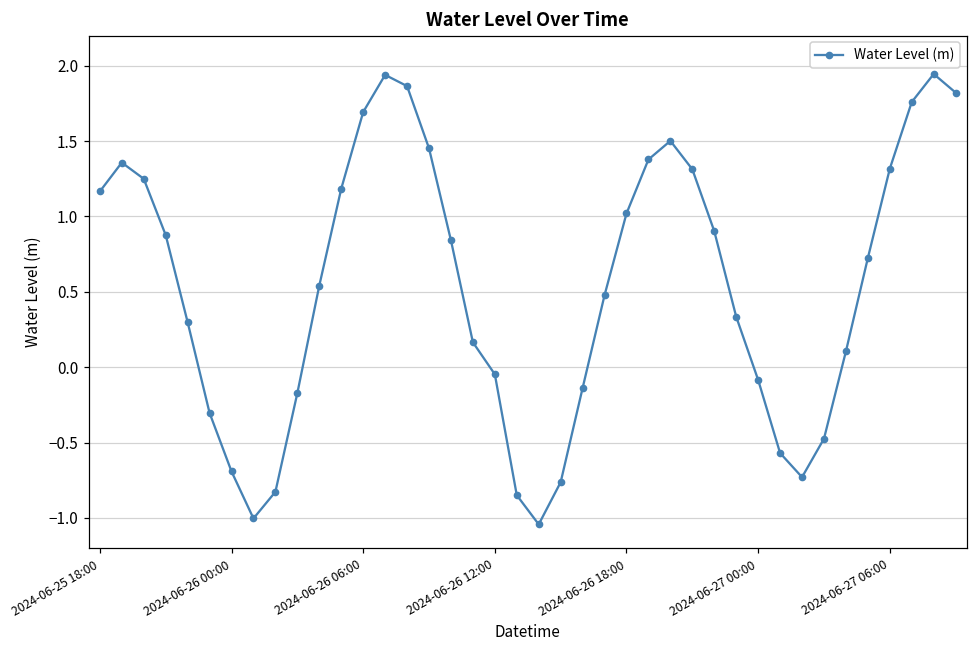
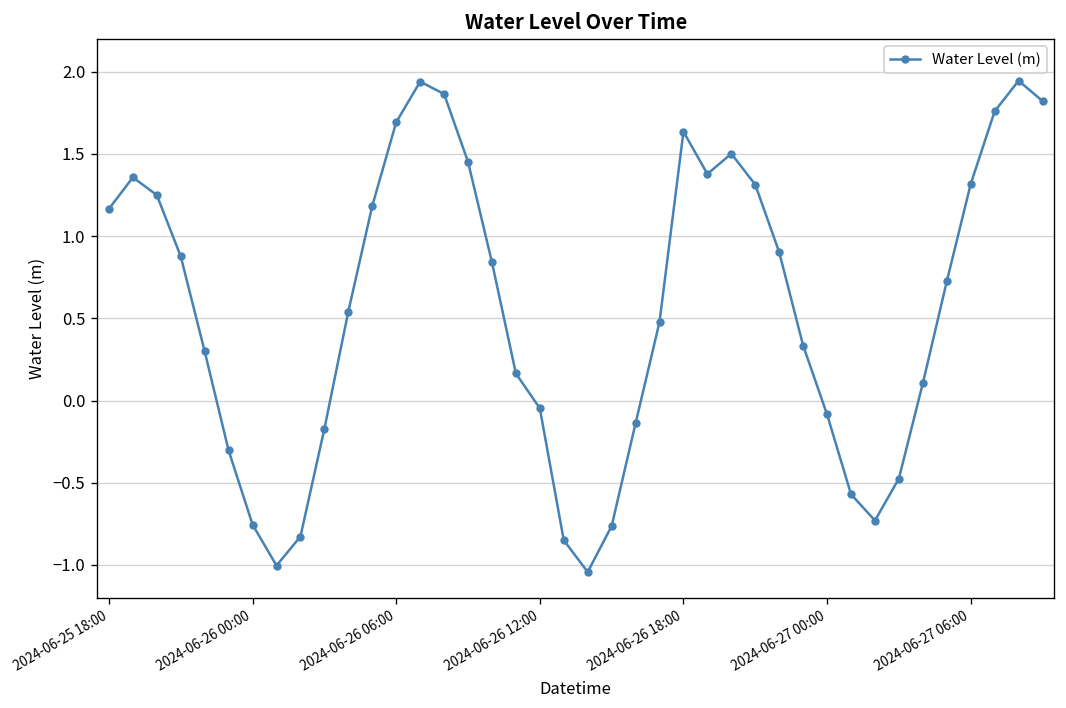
  {
    "2024-06-25 18:00": 1.17,
-   "2024-06-26 00:00": -0.69,
+   "2024-06-26 00:00": -0.75,
    "2024-06-26 06:00": 1.69,
    "2024-06-26 12:00": -0.05,
-   "2024-06-26 18:00": 1.02,
+   "2024-06-26 18:00": 1.64,
    "2024-06-27 00:00": -0.08,
    "2024-06-27 06:00": 1.32
  }
